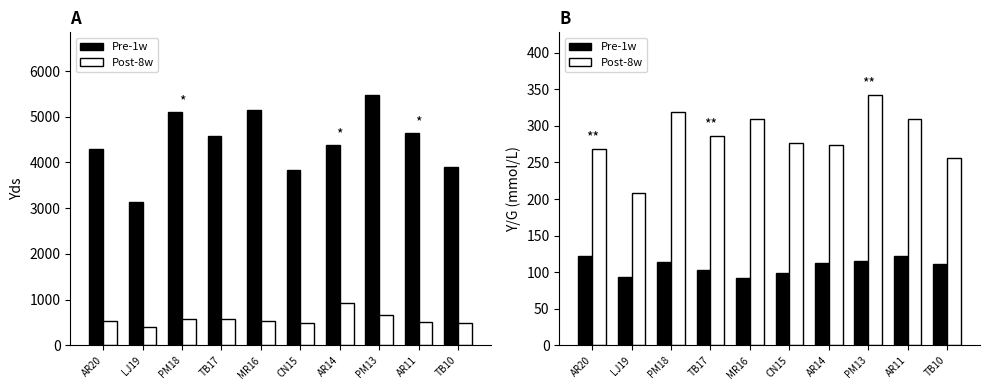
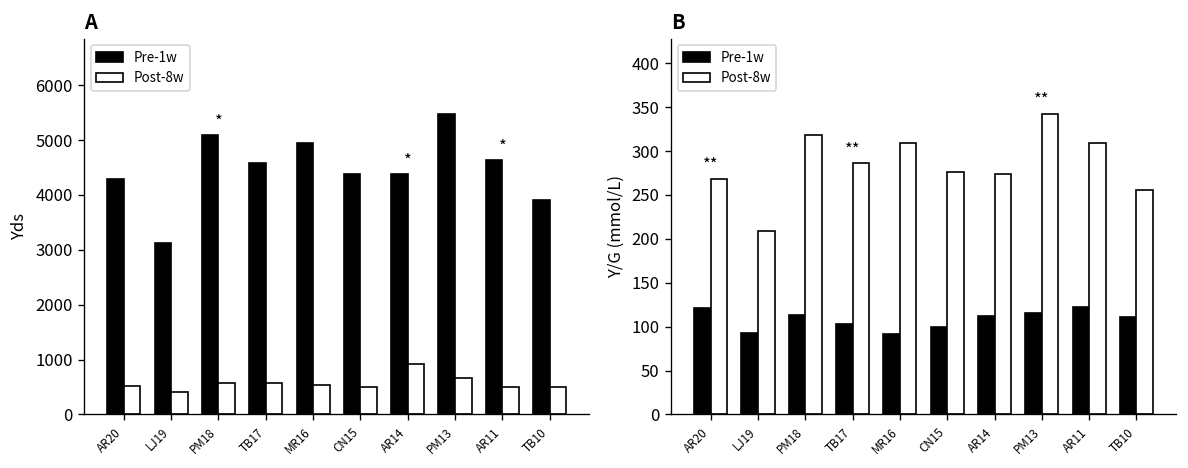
  {
    "A": {
      "Pre-1w": {
        "AR20": 4300,
        "LJ19": 3100,
        "PM18": 5100,
        "TB17": 4600,
-       "MR16": 5200,
-       "CN15": 3800,
+       "MR16": 4900,
+       "CN15": 4400,
        "AR14": 4400,
        "PM13": 5500,
        "AR11": 4600,
        "TB10": 3900
      },
      "Post-8w": {
        "AR20": 500,
        "LJ19": 400,
        "PM18": 600,
        "TB17": 600,
        "MR16": 500,
        "CN15": 500,
        "AR14": 900,
        "PM13": 700,
        "AR11": 500,
        "TB10": 500
      }
    },
    "B": {
      "Pre-1w": {
        "AR20": 120,
        "LJ19": 90,
        "PM18": 110,
        "TB17": 100,
        "MR16": 90,
        "CN15": 100,
        "AR14": 110,
        "PM13": 120,
        "AR11": 120,
        "TB10": 110
      },
      "Post-8w": {
        "AR20": 270,
        "LJ19": 210,
        "PM18": 320,
        "TB17": 290,
        "MR16": 310,
        "CN15": 280,
        "AR14": 270,
        "PM13": 340,
        "AR11": 310,
        "TB10": 260
      }
    }
  }
